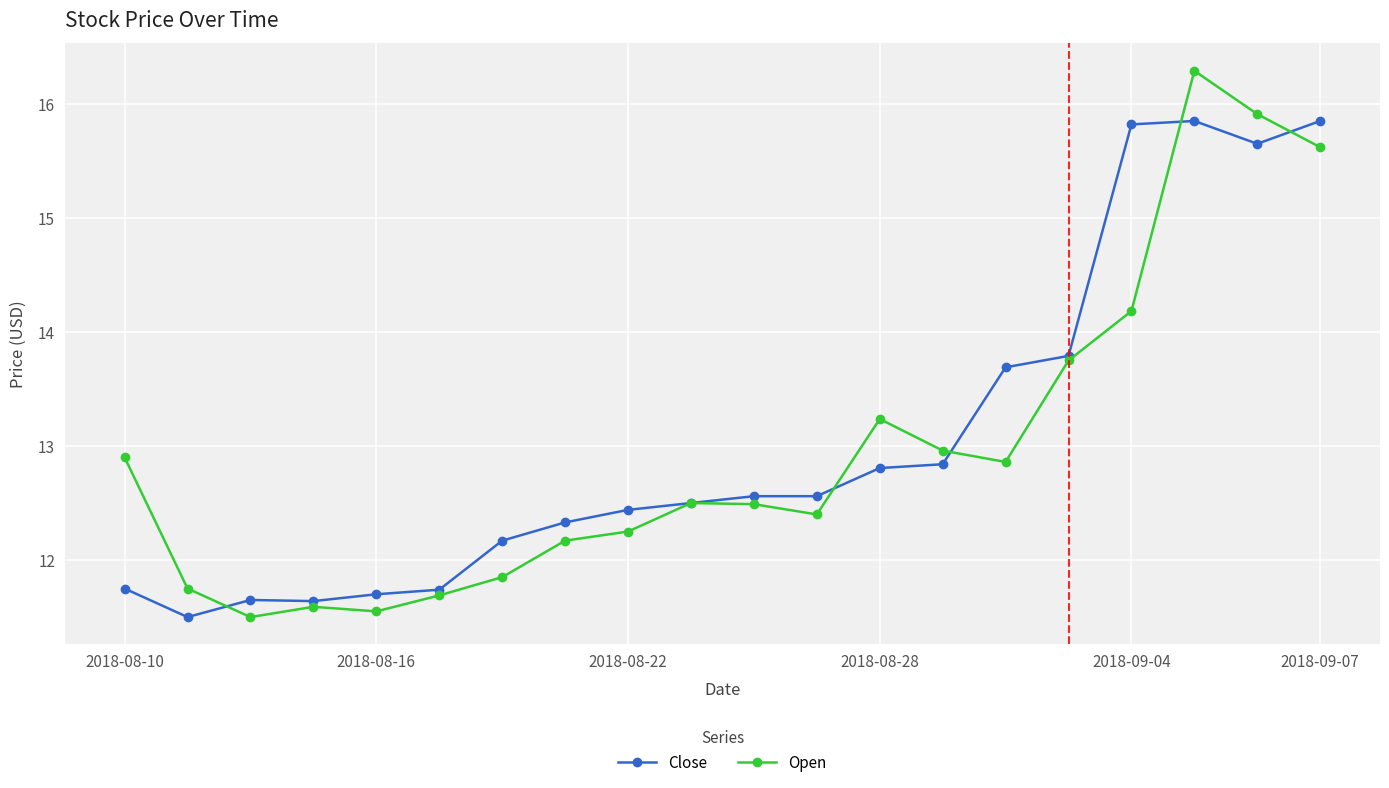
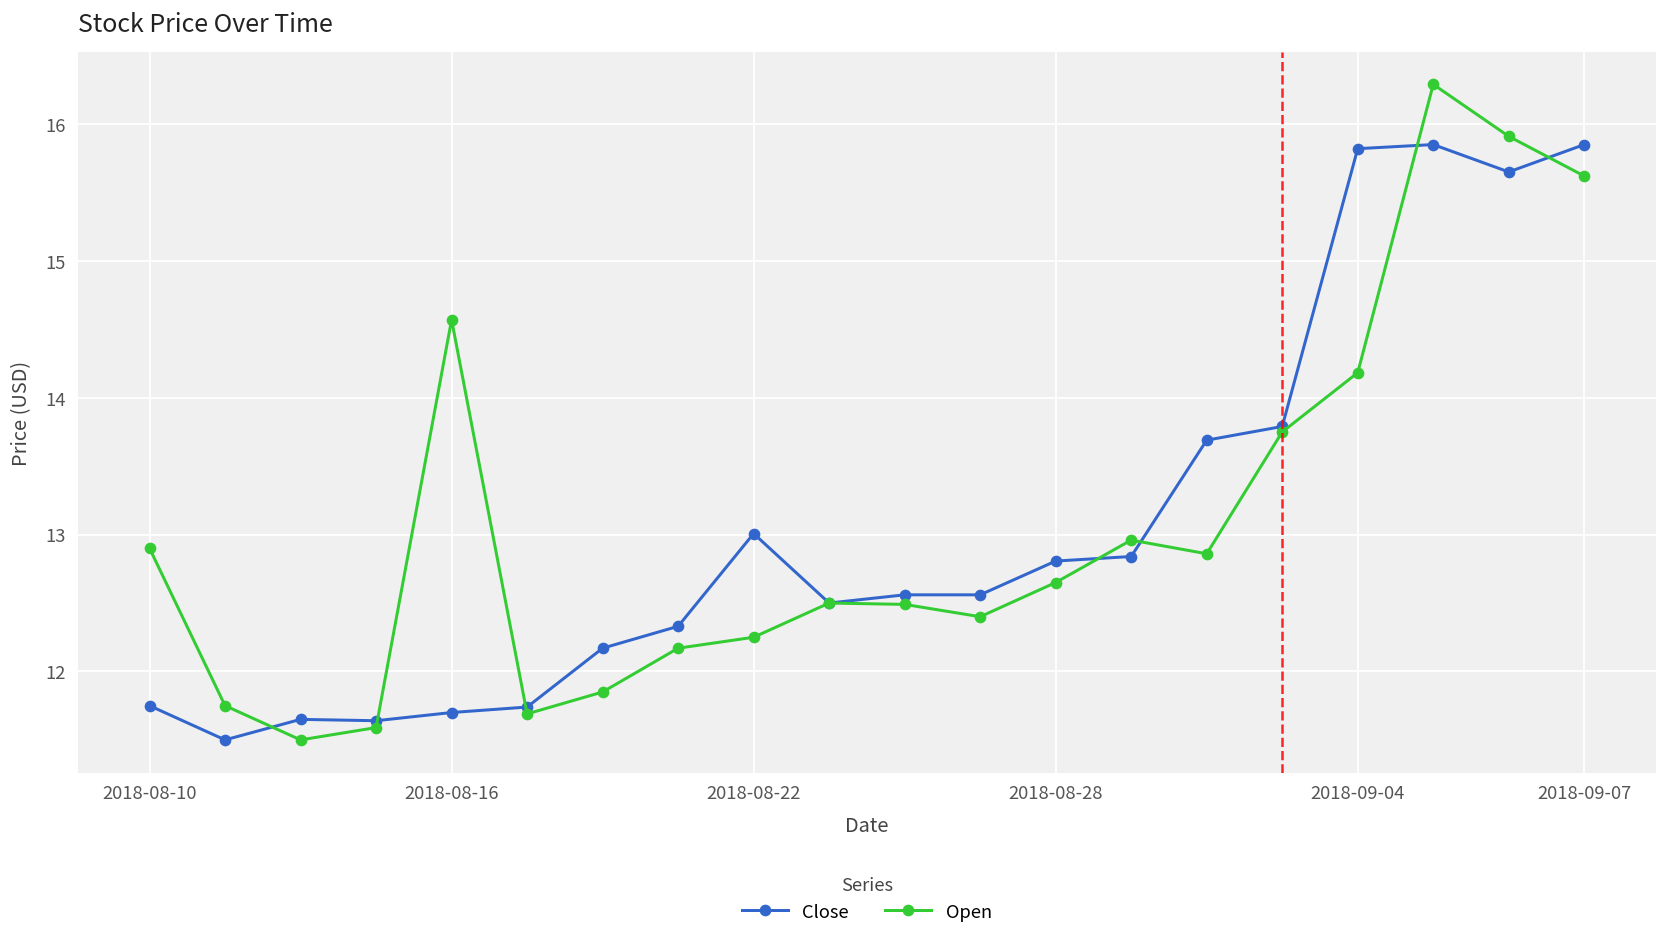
  {
    "Close": {
      "2018-08-10": 11.75,
      "2018-08-16": 11.70,
-     "2018-08-22": 12.44,
+     "2018-08-22": 13.01,
      "2018-08-28": 12.81,
      "2018-09-04": 15.82,
      "2018-09-07": 15.85
    },
    "Open": {
      "2018-08-10": 12.90,
-     "2018-08-16": 11.55,
+     "2018-08-16": 14.57,
      "2018-08-22": 12.25,
-     "2018-08-28": 13.24,
+     "2018-08-28": 12.65,
      "2018-09-04": 14.18,
      "2018-09-07": 15.62
    }
  }
